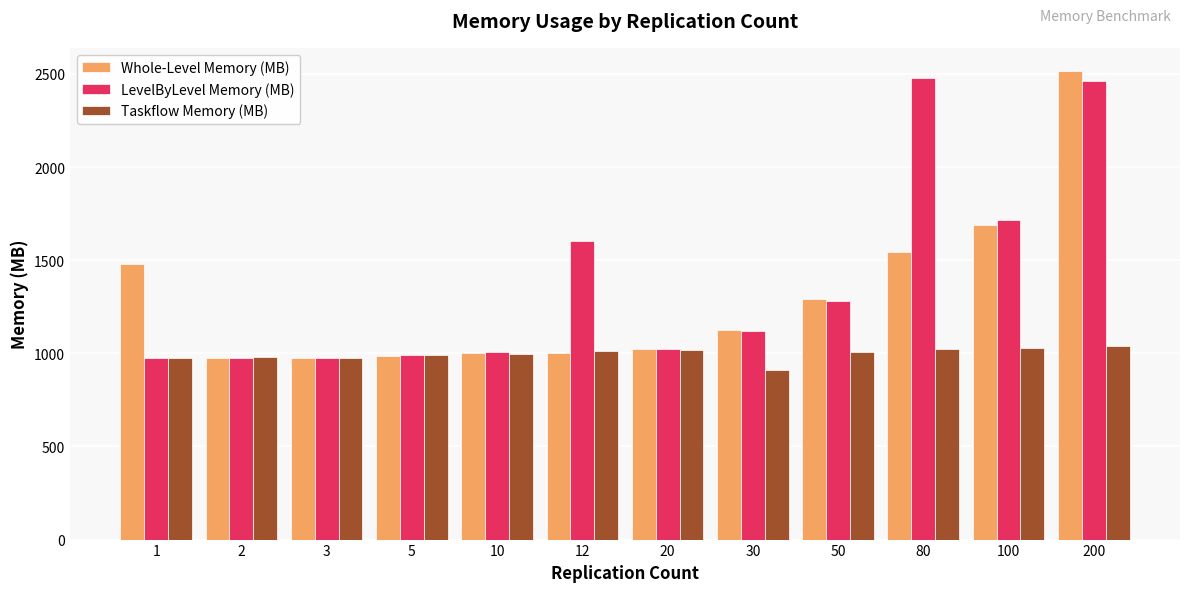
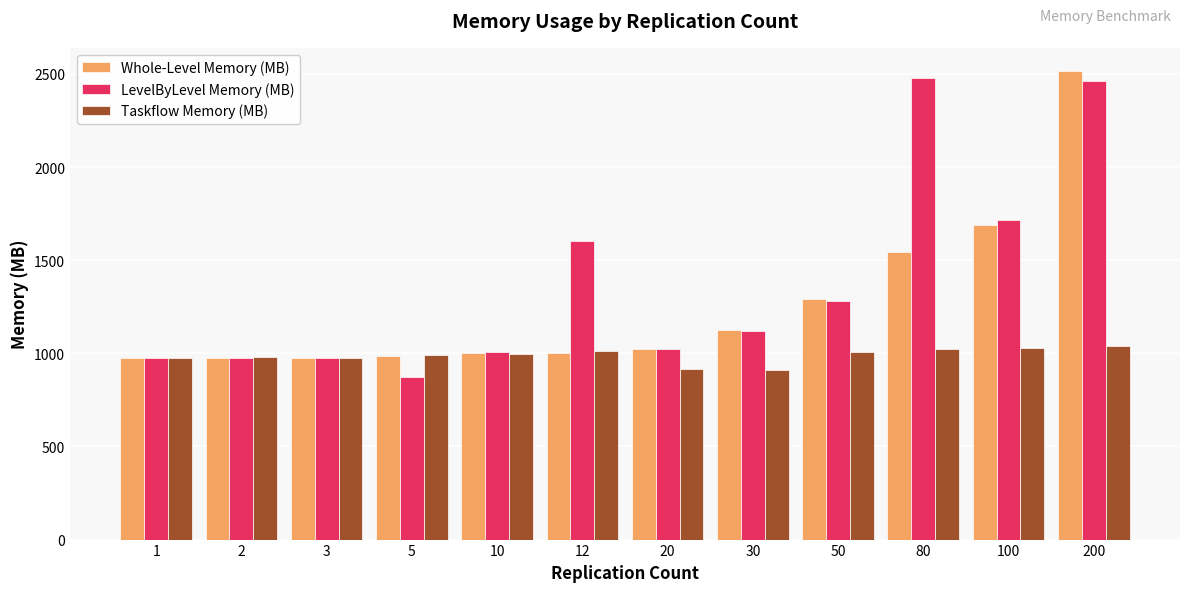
  {
    "Whole-Level Memory (MB)": {
-     "1": 1480,
+     "1": 970,
      "2": 980,
      "3": 980,
      "5": 980,
      "10": 1000,
      "12": 1000,
      "20": 1020,
      "30": 1120,
      "50": 1290,
      "80": 1540,
      "100": 1690,
      "200": 2510
    },
    "LevelByLevel Memory (MB)": {
      "1": 970,
      "2": 970,
      "3": 980,
-     "5": 990,
+     "5": 870,
      "10": 1010,
      "12": 1610,
      "20": 1030,
      "30": 1120,
      "50": 1280,
      "80": 2480,
      "100": 1720,
      "200": 2460
    },
    "Taskflow Memory (MB)": {
      "1": 970,
      "2": 980,
      "3": 980,
      "5": 990,
      "10": 1000,
      "12": 1010,
-     "20": 1020,
+     "20": 920,
      "30": 910,
      "50": 1010,
      "80": 1020,
      "100": 1030,
      "200": 1040
    }
  }
